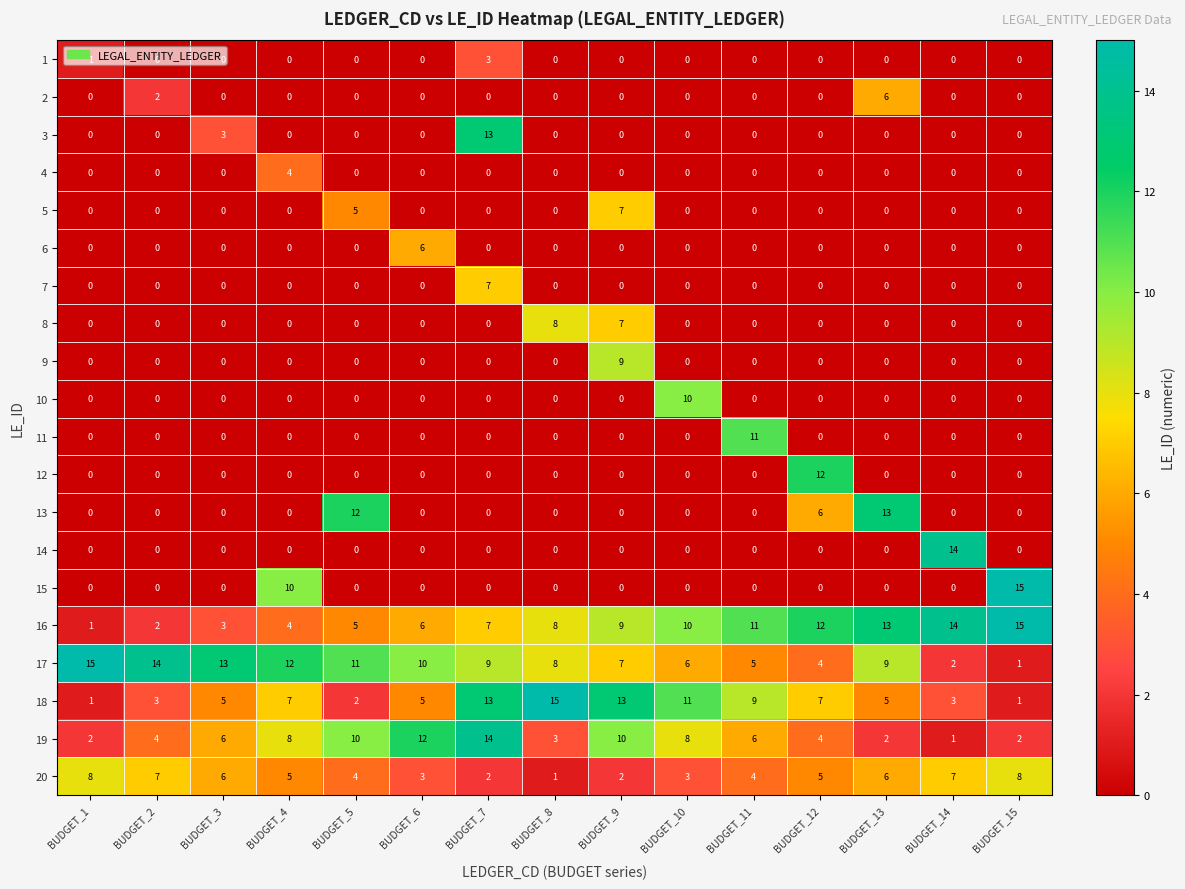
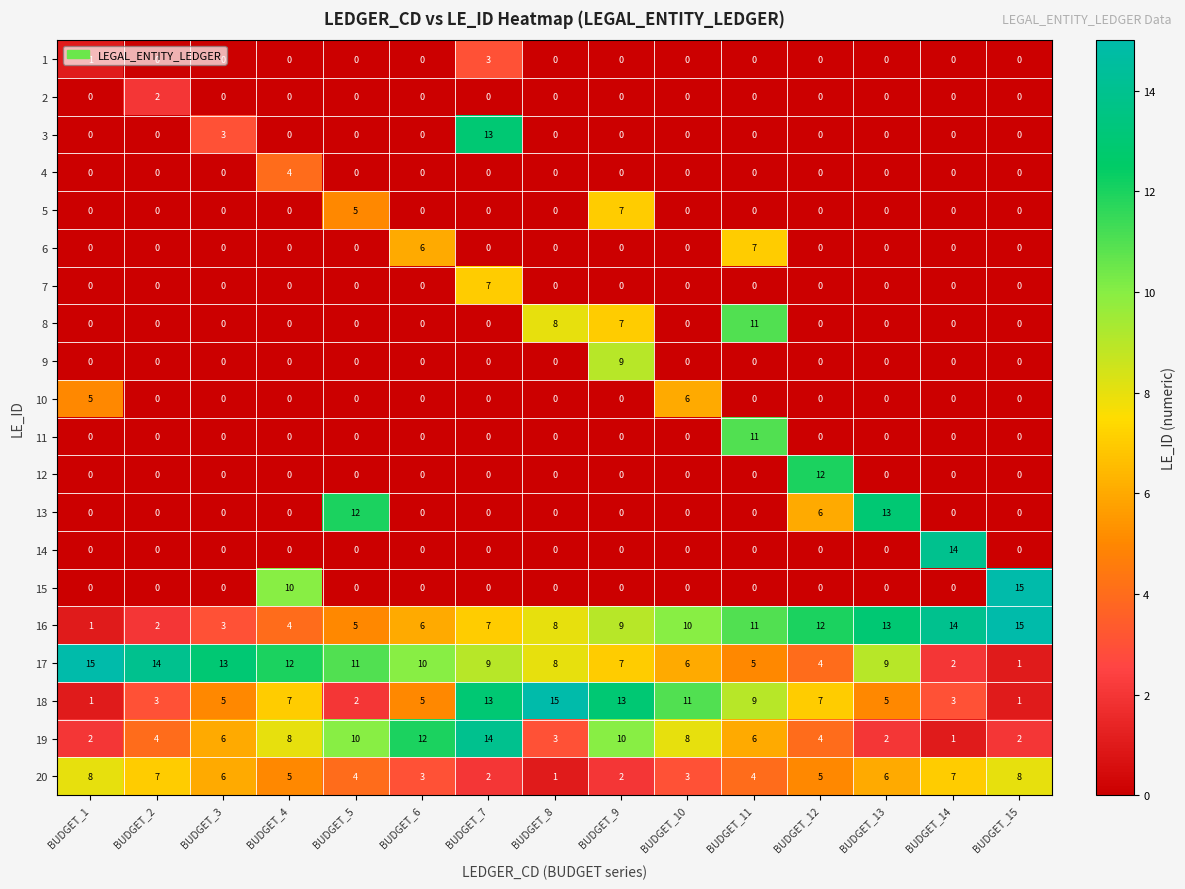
  {
    "2": {
      "BUDGET_1": 0,
      "BUDGET_2": 2,
      "BUDGET_3": 0,
      "BUDGET_4": 0,
      "BUDGET_5": 0,
      "BUDGET_6": 0,
      "BUDGET_7": 0,
      "BUDGET_8": 0,
      "BUDGET_9": 0,
      "BUDGET_10": 0,
      "BUDGET_11": 0,
      "BUDGET_12": 0,
-     "BUDGET_13": 6,
+     "BUDGET_13": 0,
      "BUDGET_14": 0,
      "BUDGET_15": 0
    },
    "6": {
      "BUDGET_1": 0,
      "BUDGET_2": 0,
      "BUDGET_3": 0,
      "BUDGET_4": 0,
      "BUDGET_5": 0,
      "BUDGET_6": 6,
      "BUDGET_7": 0,
      "BUDGET_8": 0,
      "BUDGET_9": 0,
      "BUDGET_10": 0,
-     "BUDGET_11": 0,
+     "BUDGET_11": 7,
      "BUDGET_12": 0,
      "BUDGET_13": 0,
      "BUDGET_14": 0,
      "BUDGET_15": 0
    },
    "8": {
      "BUDGET_1": 0,
      "BUDGET_2": 0,
      "BUDGET_3": 0,
      "BUDGET_4": 0,
      "BUDGET_5": 0,
      "BUDGET_6": 0,
      "BUDGET_7": 0,
      "BUDGET_8": 8,
      "BUDGET_9": 7,
      "BUDGET_10": 0,
-     "BUDGET_11": 0,
+     "BUDGET_11": 11,
      "BUDGET_12": 0,
      "BUDGET_13": 0,
      "BUDGET_14": 0,
      "BUDGET_15": 0
    },
    "10": {
-     "BUDGET_1": 0,
+     "BUDGET_1": 5,
      "BUDGET_2": 0,
      "BUDGET_3": 0,
      "BUDGET_4": 0,
      "BUDGET_5": 0,
      "BUDGET_6": 0,
      "BUDGET_7": 0,
      "BUDGET_8": 0,
      "BUDGET_9": 0,
-     "BUDGET_10": 10,
+     "BUDGET_10": 6,
      "BUDGET_11": 0,
      "BUDGET_12": 0,
      "BUDGET_13": 0,
      "BUDGET_14": 0,
      "BUDGET_15": 0
    }
  }
